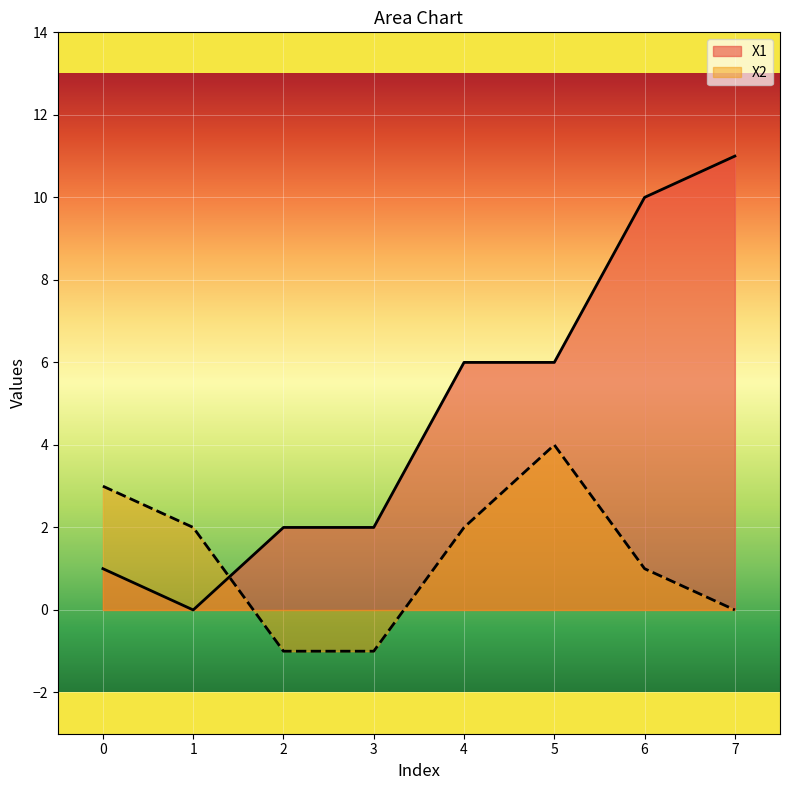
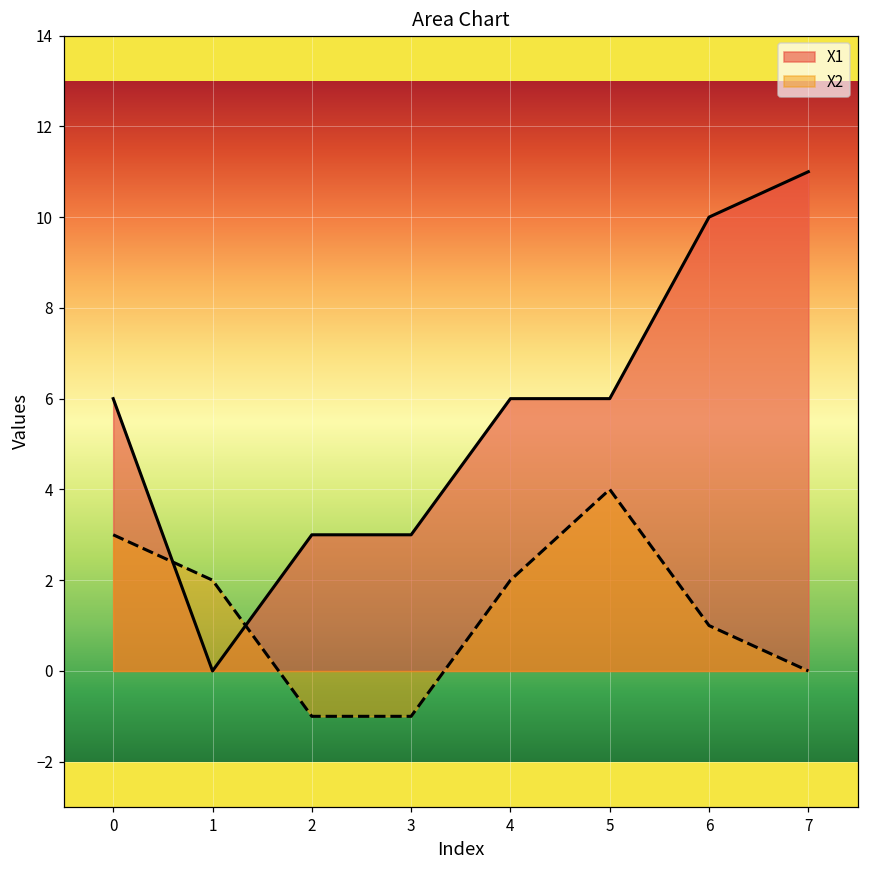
  {
    "X1": {
-     "0": 1,
+     "0": 6,
      "1": 0,
-     "2": 2,
-     "3": 2,
+     "2": 3,
+     "3": 3,
      "4": 6,
      "5": 6,
      "6": 10,
      "7": 11
    }
  }
